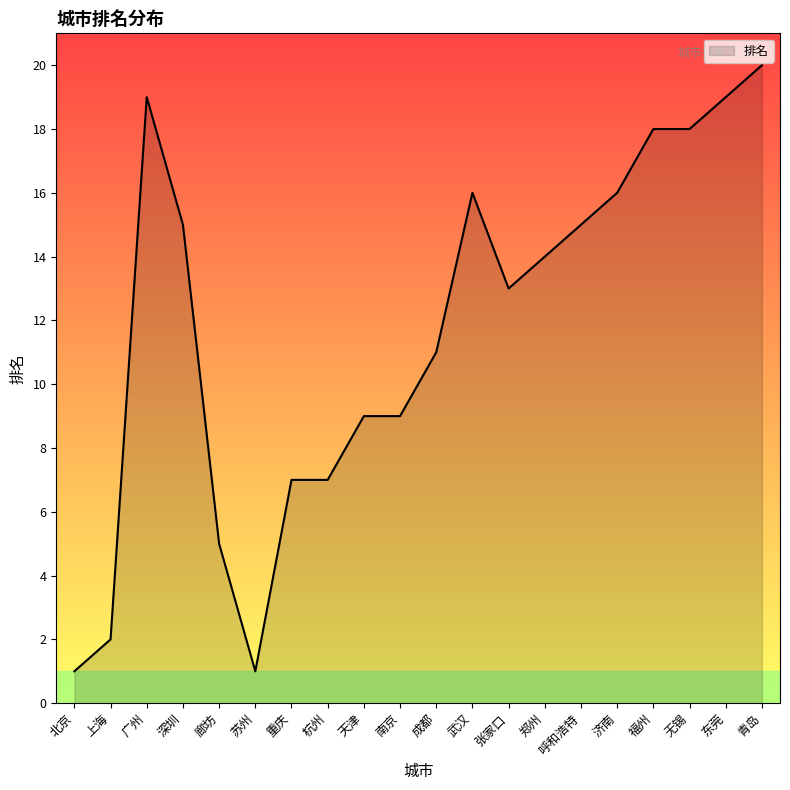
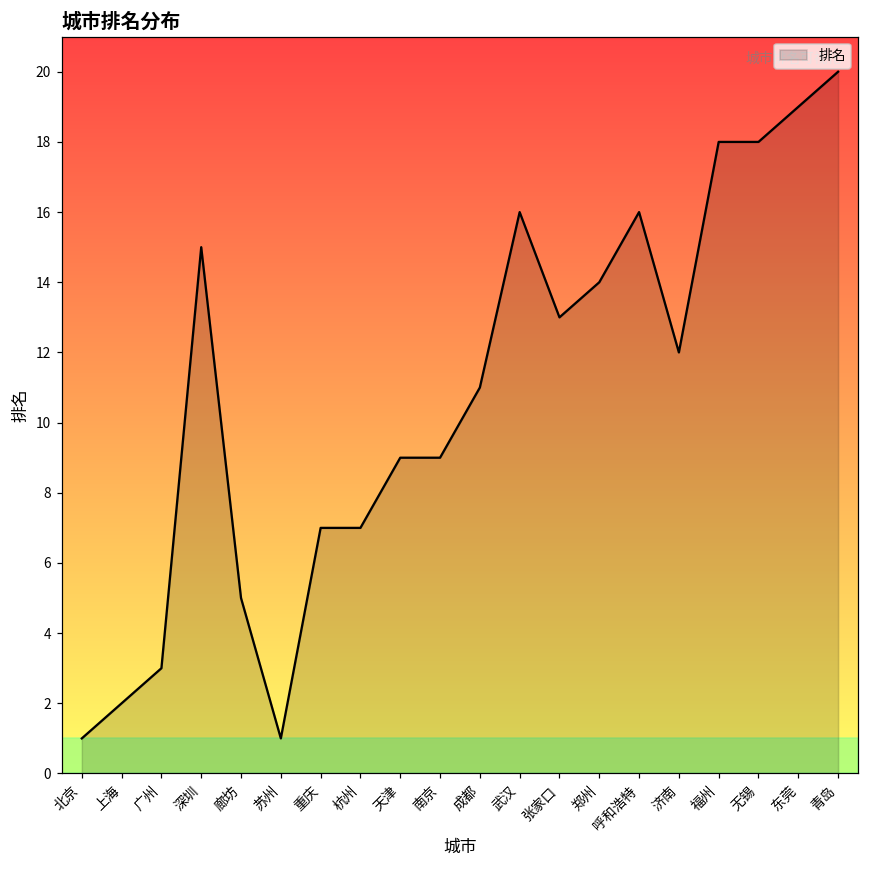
  {
    "上海": 2,
-   "广州": 19,
+   "广州": 3,
    "深圳": 15,
    "廊坊": 5,
    "重庆": 7,
    "杭州": 7,
    "天津": 9,
    "南京": 9,
    "成都": 11,
    "武汉": 16,
    "张家口": 13,
    "郑州": 14,
-   "呼和浩特": 15,
-   "济南": 16,
+   "呼和浩特": 16,
+   "济南": 12,
    "福州": 18,
    "无锡": 18,
    "东莞": 19,
    "青岛": 20
  }
